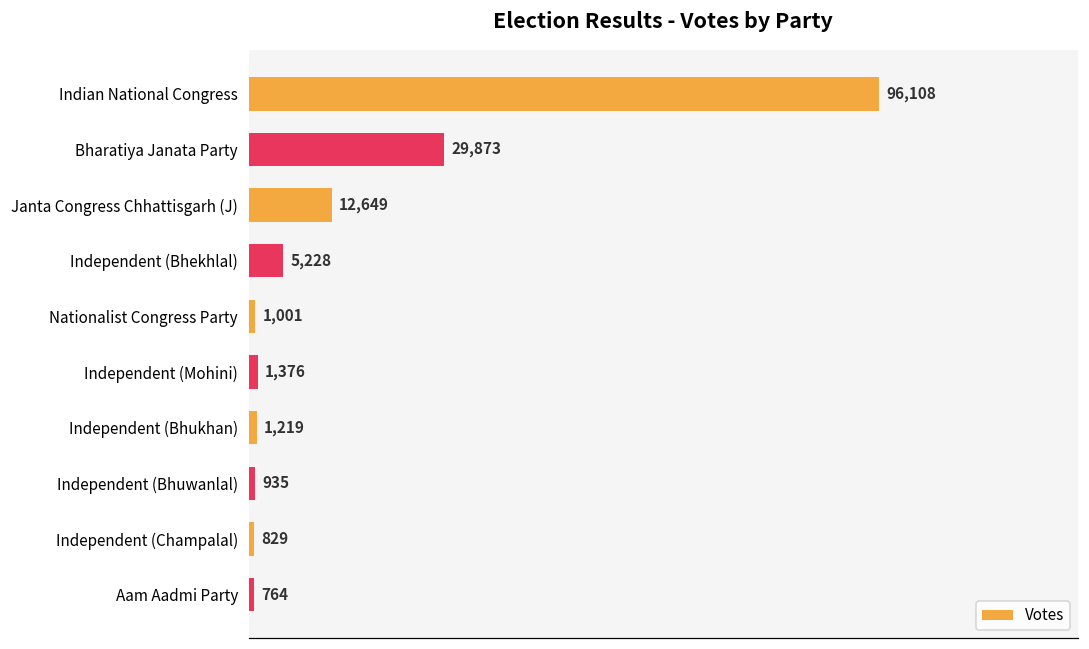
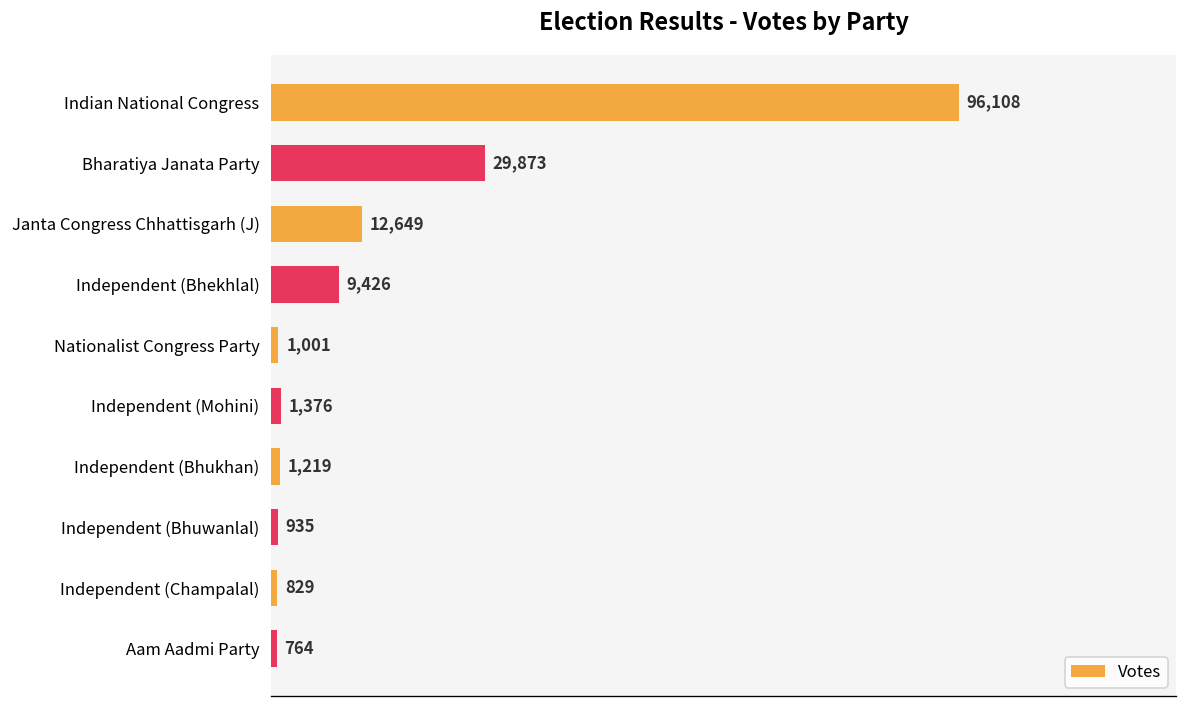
  {
    "Indian National Congress": "96,108",
    "Bharatiya Janata Party": "29,873",
    "Janta Congress Chhattisgarh (J)": "12,649",
-   "Independent (Bhekhlal)": "5,228",
+   "Independent (Bhekhlal)": "9,426",
    "Nationalist Congress Party": "1,001",
    "Independent (Mohini)": "1,376",
    "Independent (Bhukhan)": "1,219",
    "Independent (Bhuwanlal)": "935",
    "Independent (Champalal)": "829",
    "Aam Aadmi Party": "764"
  }
